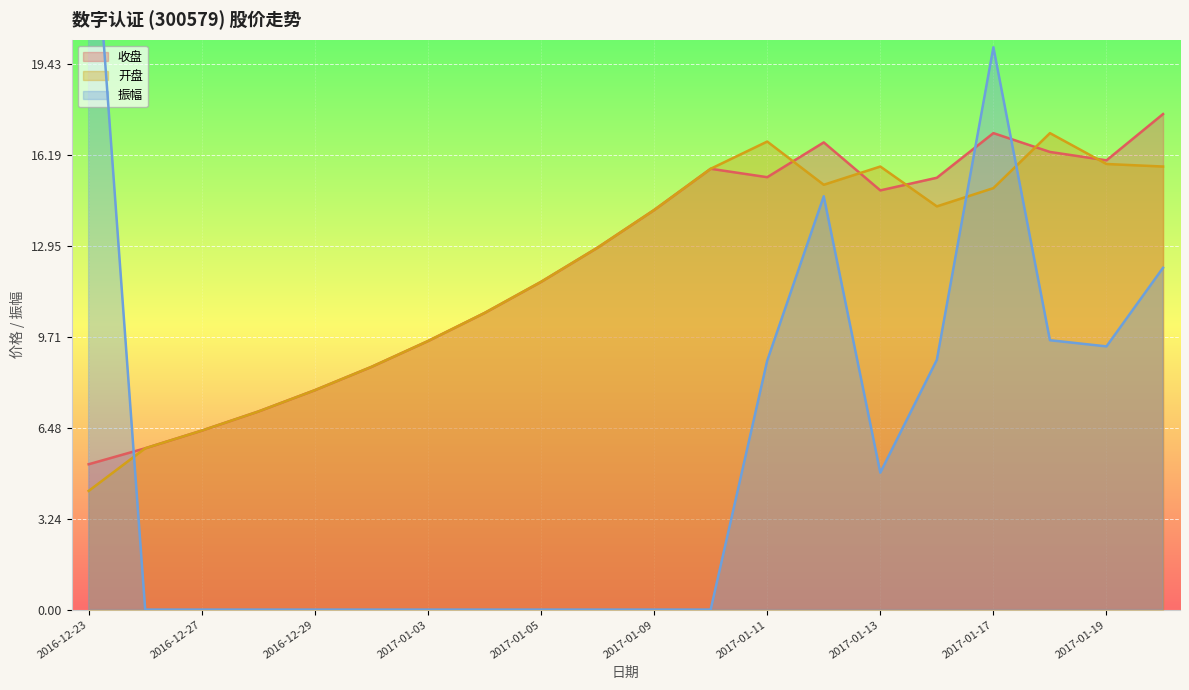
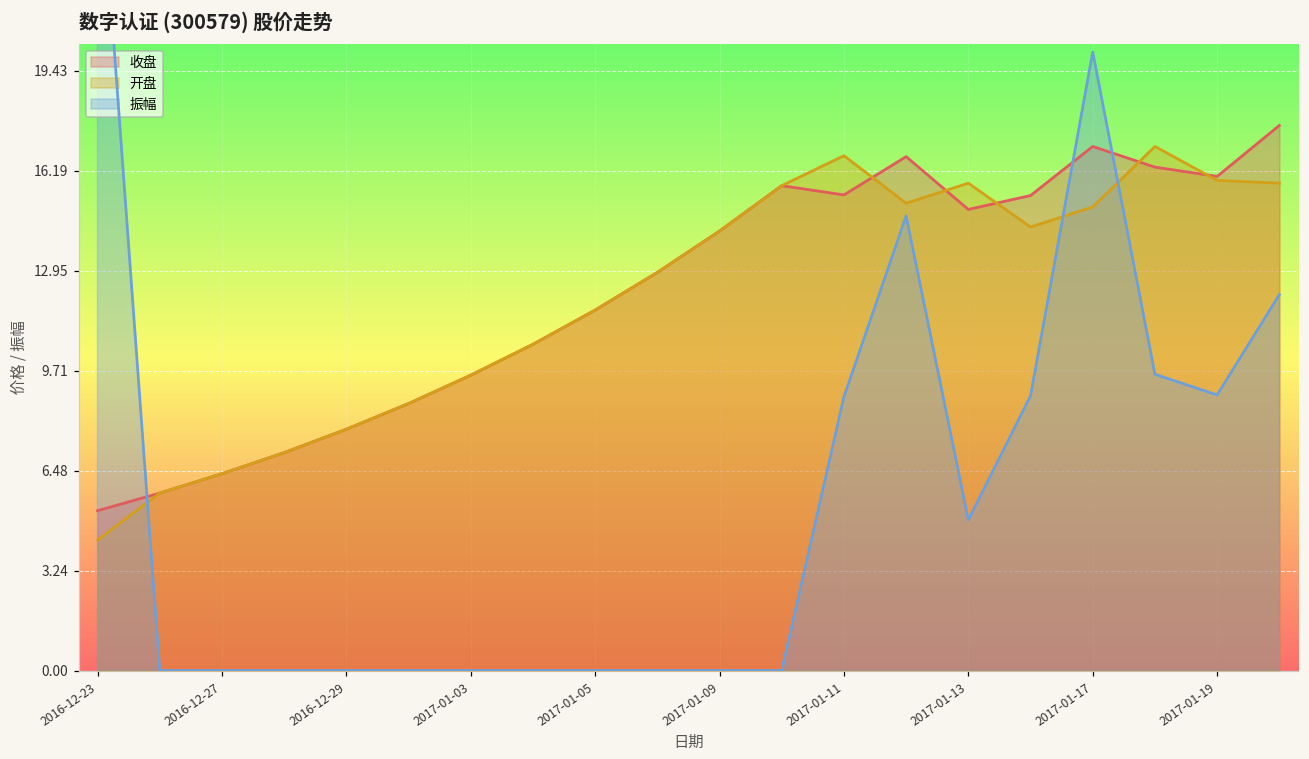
  {
    "振幅": {
      "2016-12-27": 0.0,
      "2016-12-29": 0.0,
      "2017-01-03": 0.0,
      "2017-01-05": 0.0,
      "2017-01-09": 0.0,
      "2017-01-11": 8.9,
      "2017-01-13": 4.9,
      "2017-01-17": 20.0,
-     "2017-01-19": 9.4
+     "2017-01-19": 8.9
    }
  }
